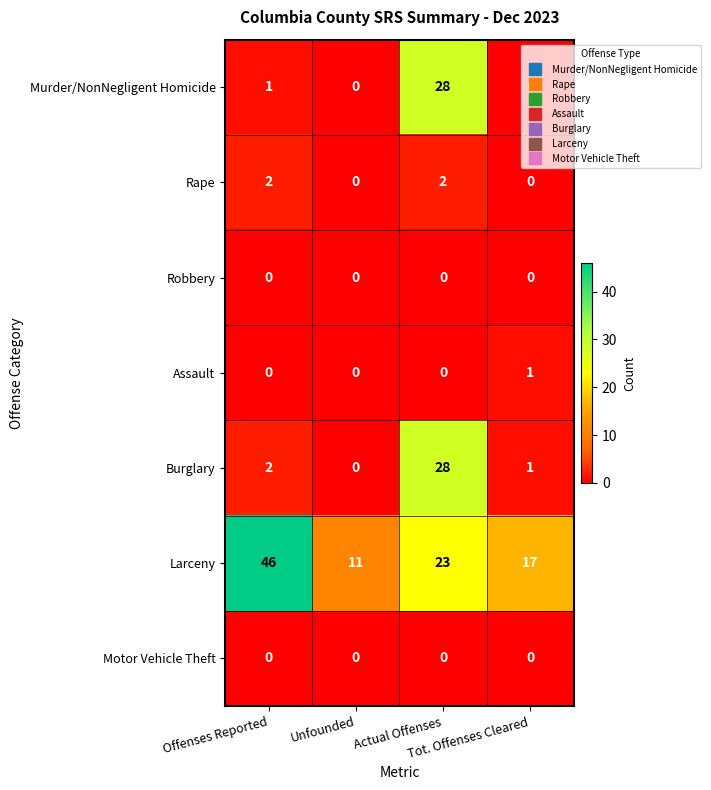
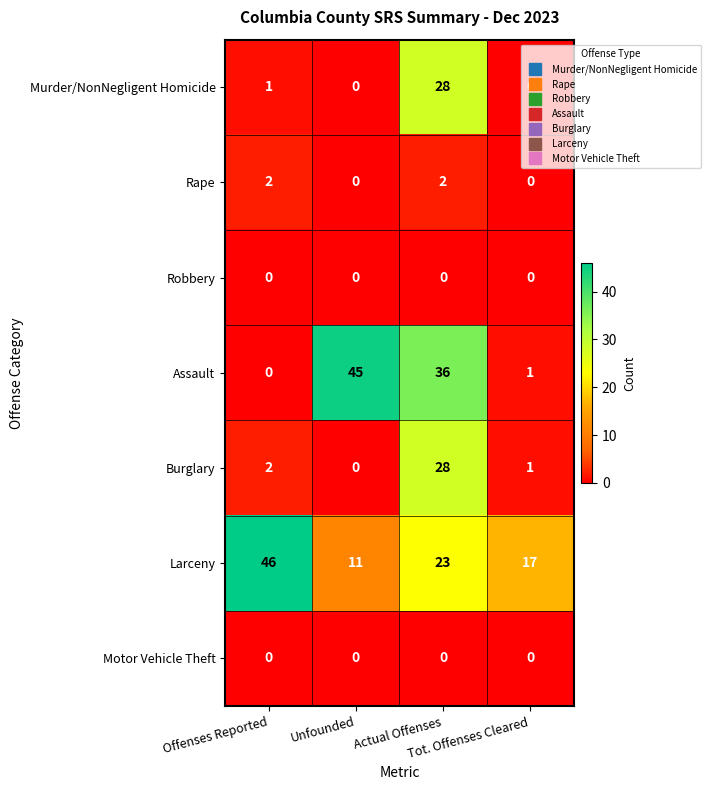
  {
    "Murder/NonNegligent Homicide": {
      "Offenses Reported": 1,
      "Unfounded": 0,
      "Actual Offenses": 28
    },
    "Rape": {
      "Offenses Reported": 2,
      "Unfounded": 0,
      "Actual Offenses": 2,
      "Tot. Offenses Cleared": 0
    },
    "Robbery": {
      "Offenses Reported": 0,
      "Unfounded": 0,
      "Actual Offenses": 0,
      "Tot. Offenses Cleared": 0
    },
    "Assault": {
      "Offenses Reported": 0,
-     "Unfounded": 0,
-     "Actual Offenses": 0,
+     "Unfounded": 45,
+     "Actual Offenses": 36,
      "Tot. Offenses Cleared": 1
    },
    "Burglary": {
      "Offenses Reported": 2,
      "Unfounded": 0,
      "Actual Offenses": 28,
      "Tot. Offenses Cleared": 1
    },
    "Larceny": {
      "Offenses Reported": 46,
      "Unfounded": 11,
      "Actual Offenses": 23,
      "Tot. Offenses Cleared": 17
    },
    "Motor Vehicle Theft": {
      "Offenses Reported": 0,
      "Unfounded": 0,
      "Actual Offenses": 0,
      "Tot. Offenses Cleared": 0
    }
  }
